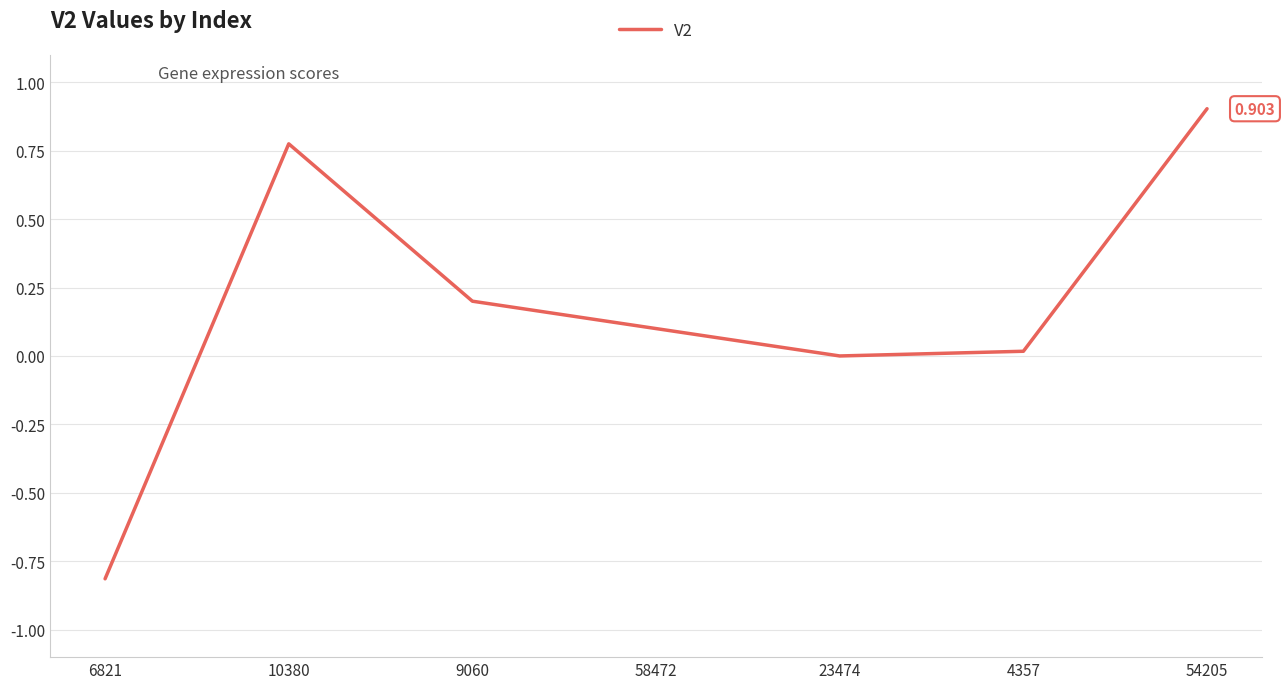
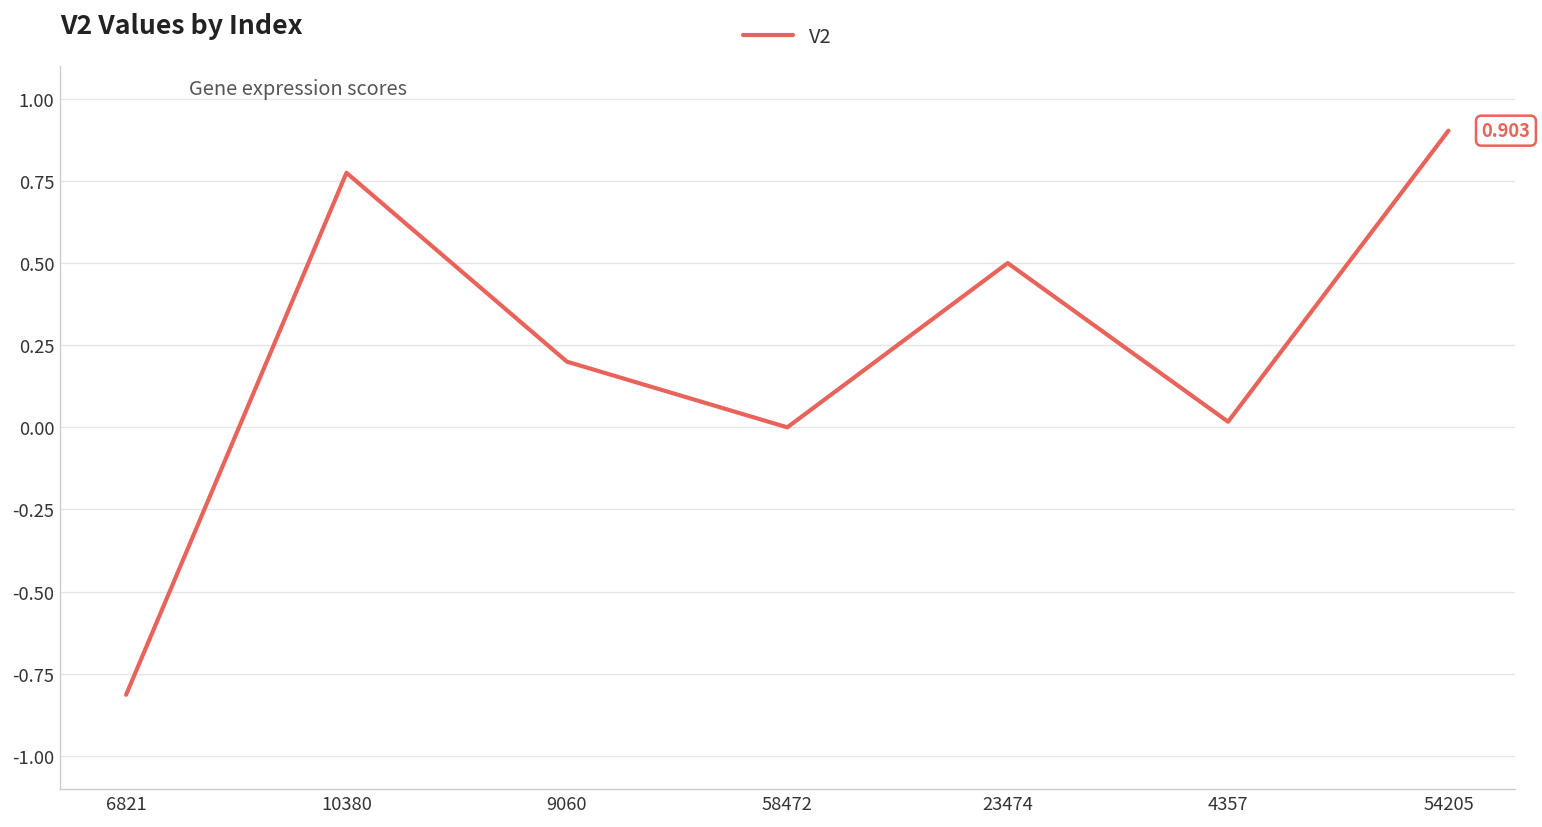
  {
    "6821": -0.81,
    "10380": 0.77,
    "9060": 0.2,
-   "58472": 0.1,
-   "23474": 0.0,
+   "58472": 0.0,
+   "23474": 0.5,
    "4357": 0.02,
    "54205": 0.9
  }
